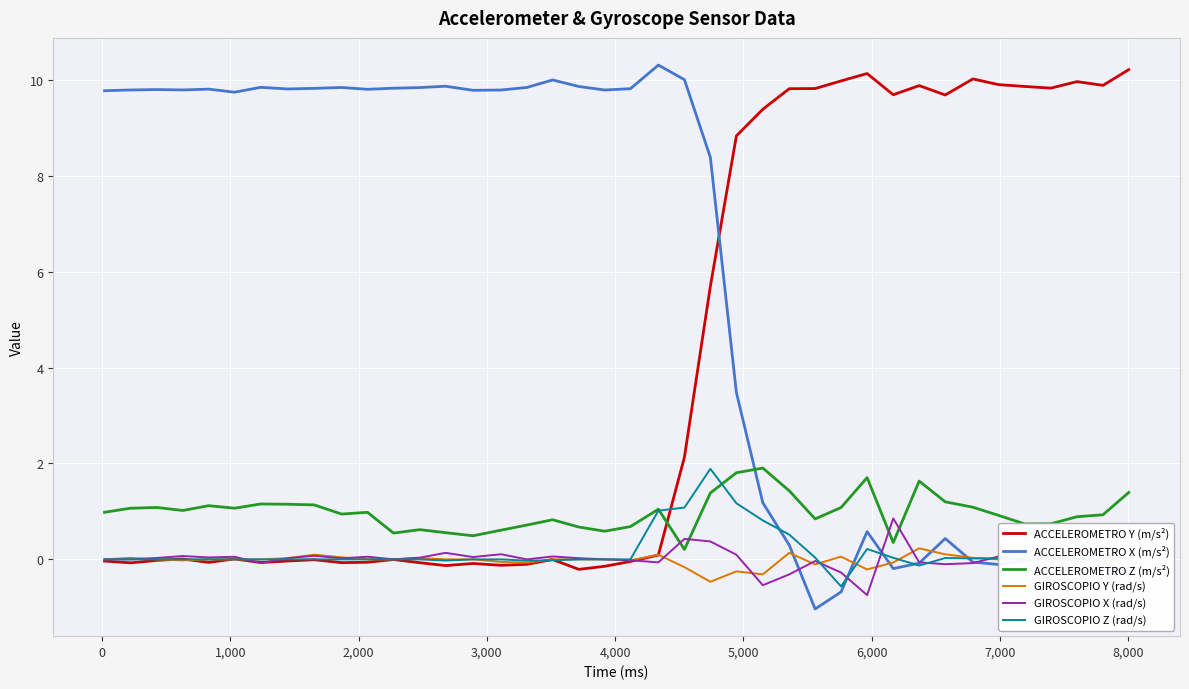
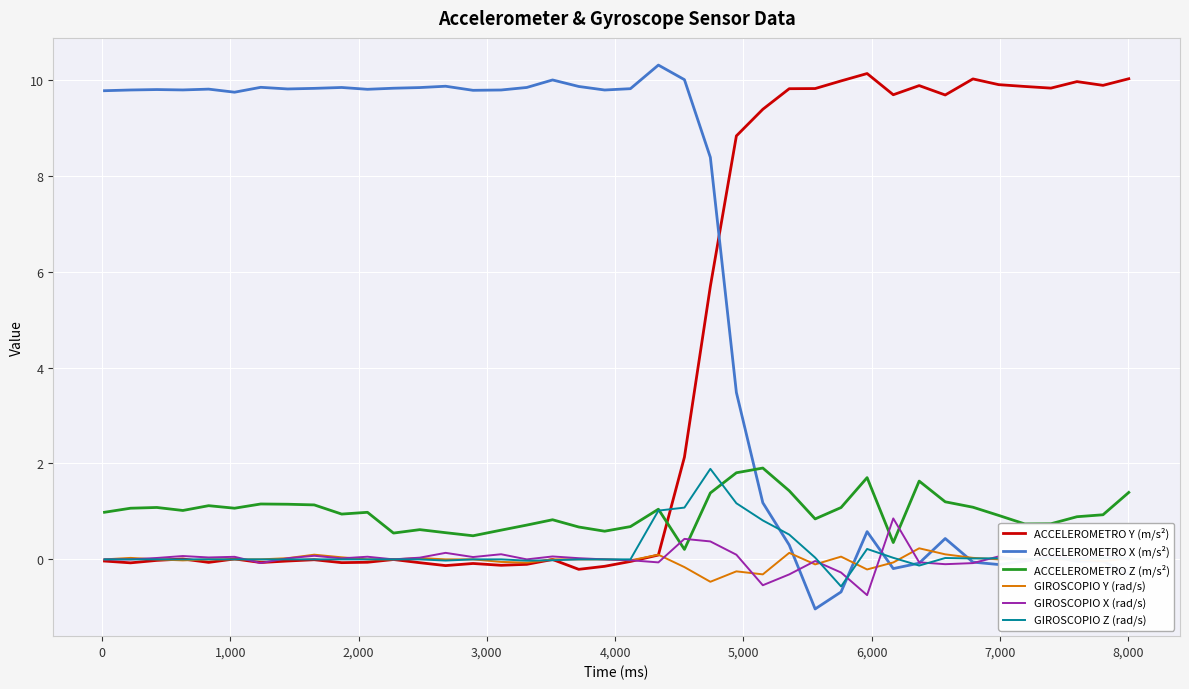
  {
    "ACCELEROMETRO Y (m/s²)": {
-     "8,000": 10.2
+     "8,000": 10.0
    },
    "ACCELEROMETRO Z (m/s²)": {
      "8,000": 1.4
    }
  }
